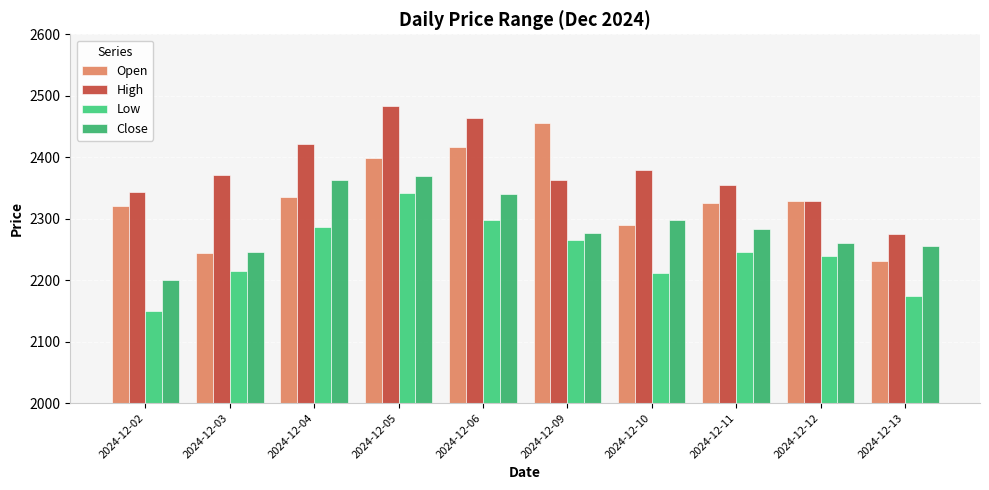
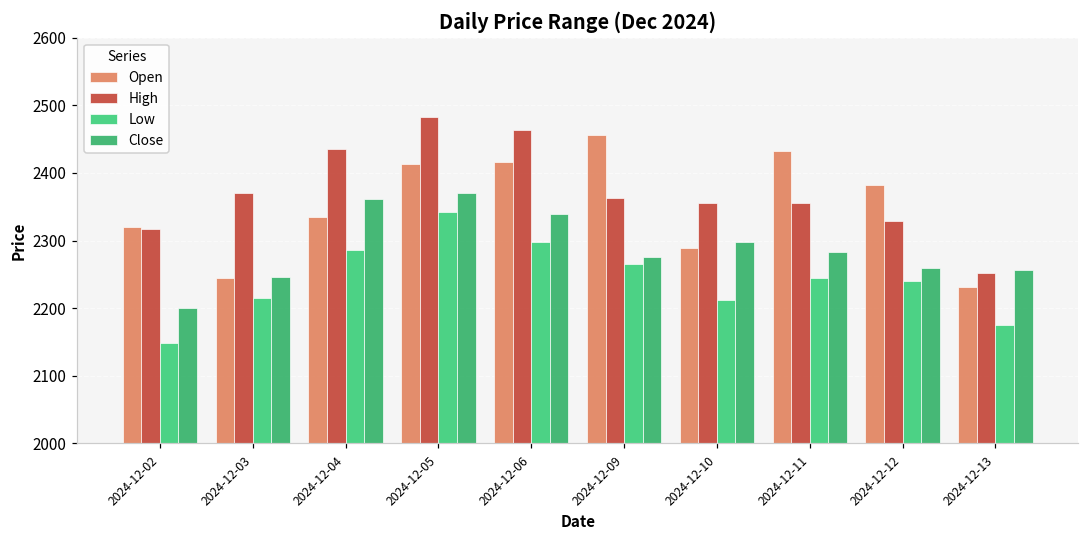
  {
    "Open": {
      "2024-12-02": 2320,
      "2024-12-03": 2240,
      "2024-12-04": 2330,
-     "2024-12-05": 2400,
+     "2024-12-05": 2410,
      "2024-12-06": 2420,
      "2024-12-09": 2460,
      "2024-12-10": 2290,
-     "2024-12-11": 2320,
-     "2024-12-12": 2330,
+     "2024-12-11": 2430,
+     "2024-12-12": 2380,
      "2024-12-13": 2230
    },
    "High": {
-     "2024-12-02": 2340,
+     "2024-12-02": 2320,
      "2024-12-03": 2370,
-     "2024-12-04": 2420,
+     "2024-12-04": 2440,
      "2024-12-05": 2480,
      "2024-12-06": 2460,
      "2024-12-09": 2360,
-     "2024-12-10": 2380,
+     "2024-12-10": 2360,
      "2024-12-11": 2360,
      "2024-12-12": 2330,
-     "2024-12-13": 2280
+     "2024-12-13": 2250
    }
  }
